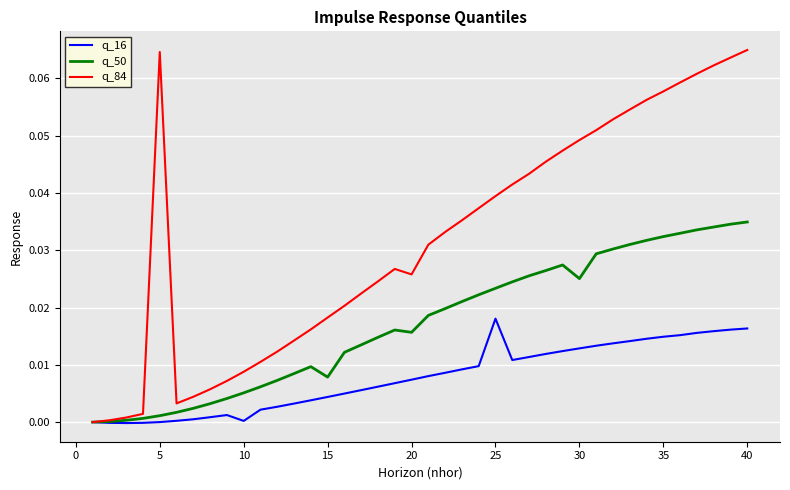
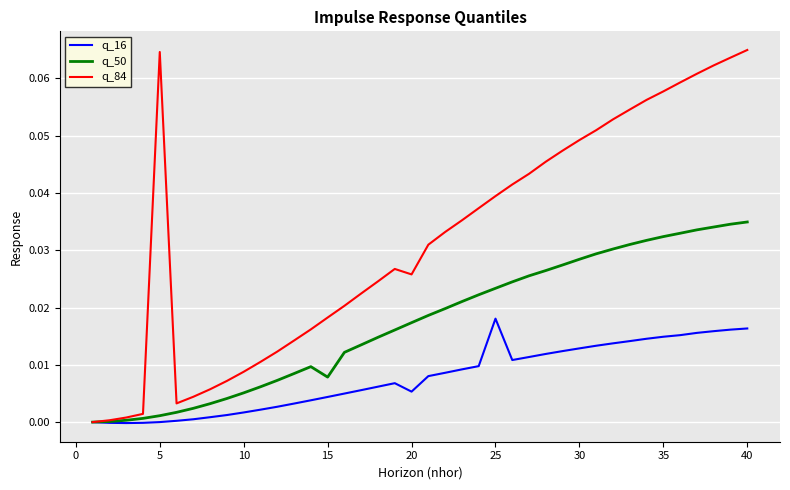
  {
    "q_16": {
      "5": 0.000,
-     "10": 0.000,
+     "10": 0.002,
      "15": 0.004,
-     "20": 0.007,
+     "20": 0.005,
      "25": 0.018,
      "30": 0.013,
      "35": 0.015,
      "40": 0.016
    },
    "q_50": {
      "5": 0.001,
      "10": 0.005,
      "15": 0.008,
-     "20": 0.016,
+     "20": 0.017,
      "25": 0.023,
-     "30": 0.025,
+     "30": 0.028,
      "35": 0.032,
      "40": 0.035
    },
    "q_84": {
      "5": 0.065,
      "10": 0.009,
      "15": 0.018,
      "20": 0.026,
      "25": 0.039,
      "30": 0.049,
      "35": 0.058,
      "40": 0.065
    }
  }
